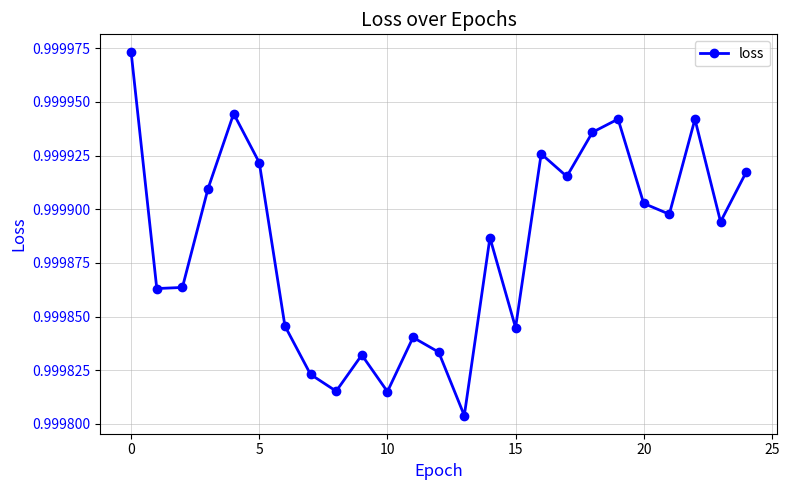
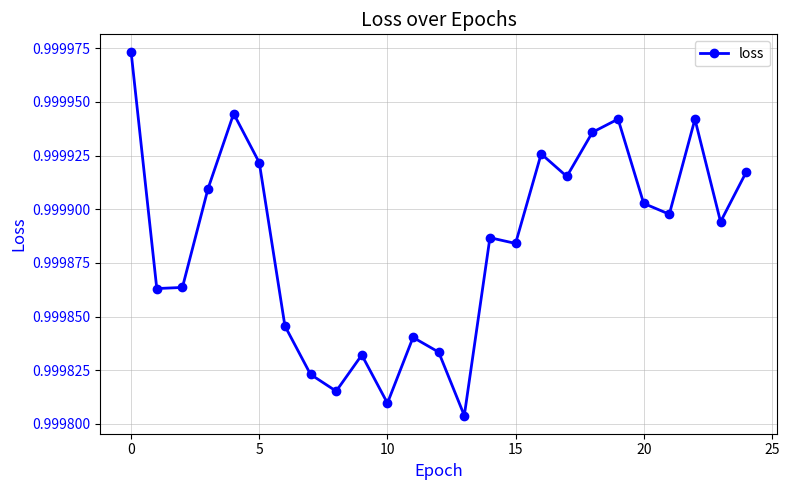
  {
    "0": 0.999973,
    "5": 0.999922,
-   "10": 0.999815,
-   "15": 0.999845,
+   "10": 0.999810,
+   "15": 0.999884,
    "20": 0.999903
  }
